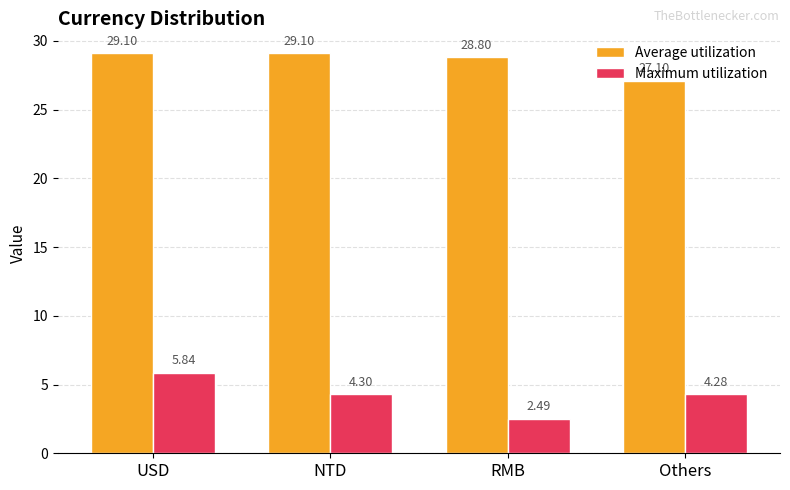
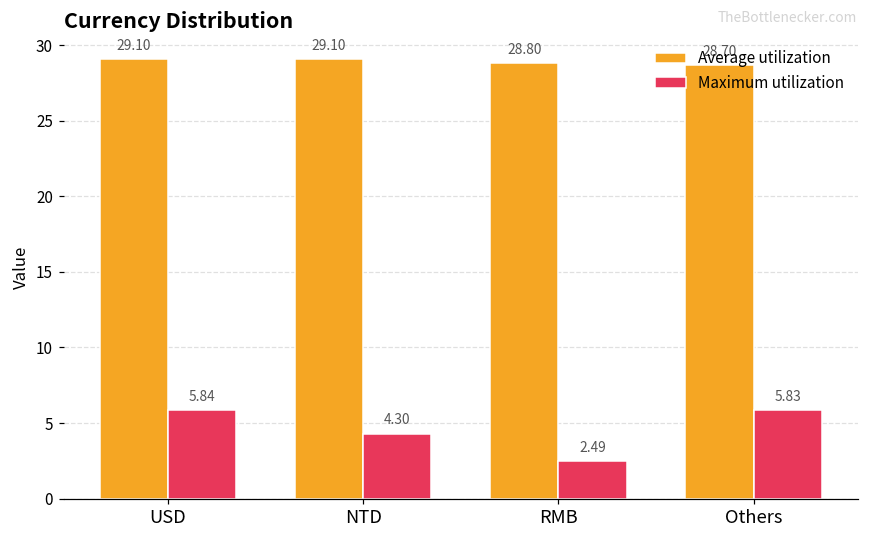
  {
    "Average utilization": {
      "USD": 29.10,
      "NTD": 29.10,
      "RMB": 28.80,
-     "Others": 27.10
+     "Others": 28.70
    },
    "Maximum utilization": {
      "USD": 5.84,
      "NTD": 4.30,
      "RMB": 2.49,
-     "Others": 4.28
+     "Others": 5.83
    }
  }
